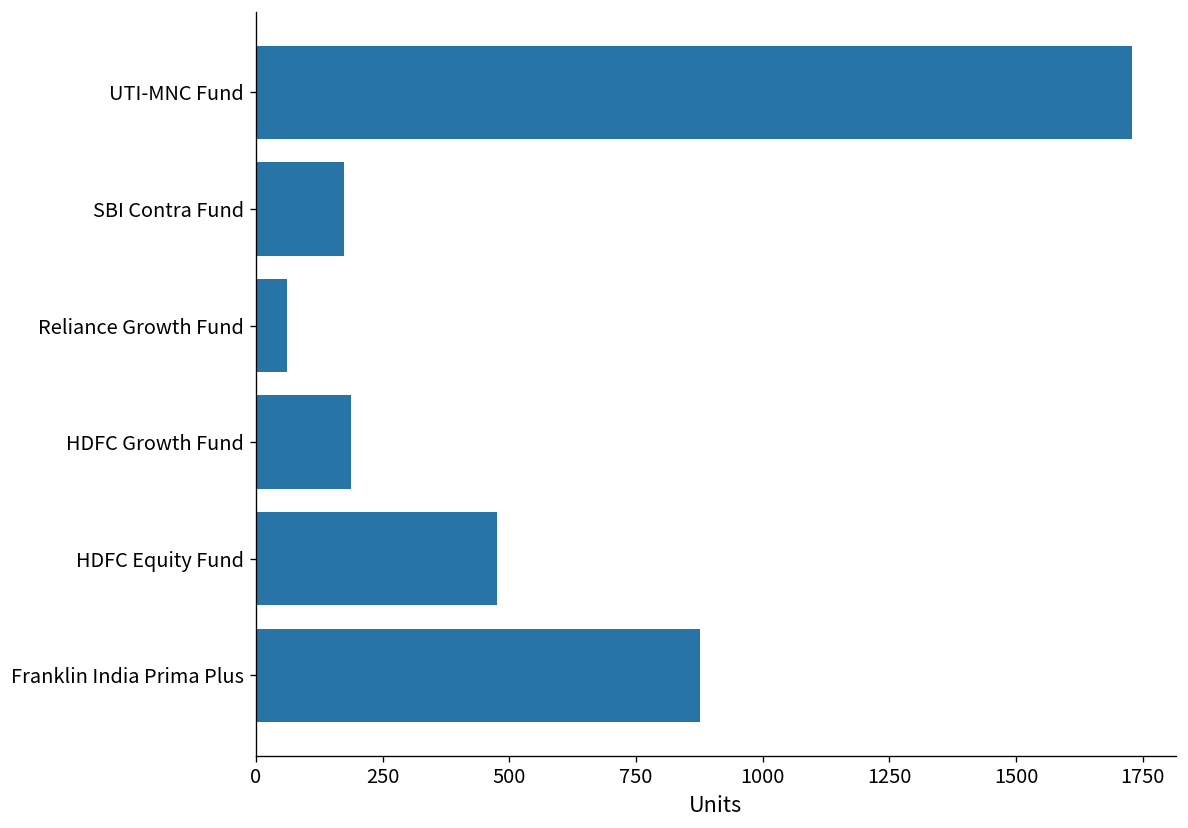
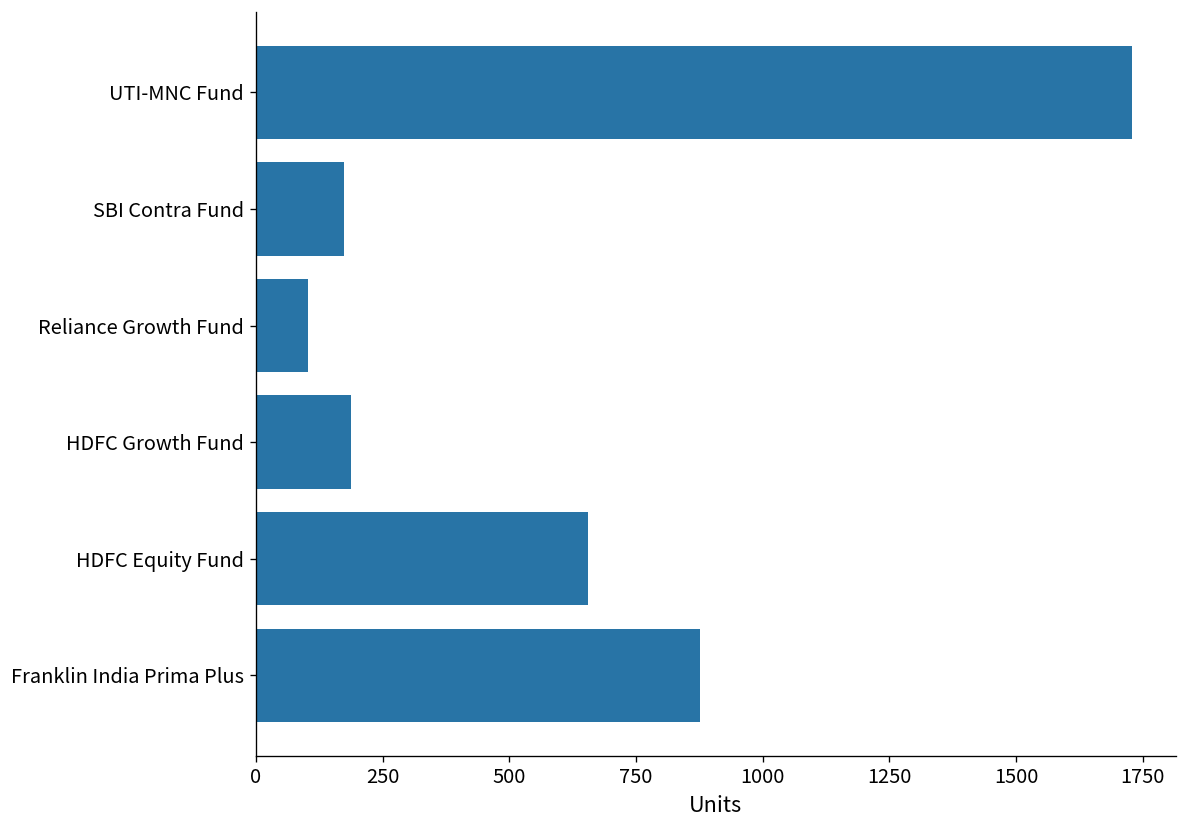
  {
    "UTI-MNC Fund": 1730,
    "SBI Contra Fund": 170,
-   "Reliance Growth Fund": 60,
+   "Reliance Growth Fund": 100,
    "HDFC Growth Fund": 190,
-   "HDFC Equity Fund": 470,
+   "HDFC Equity Fund": 650,
    "Franklin India Prima Plus": 880
  }
